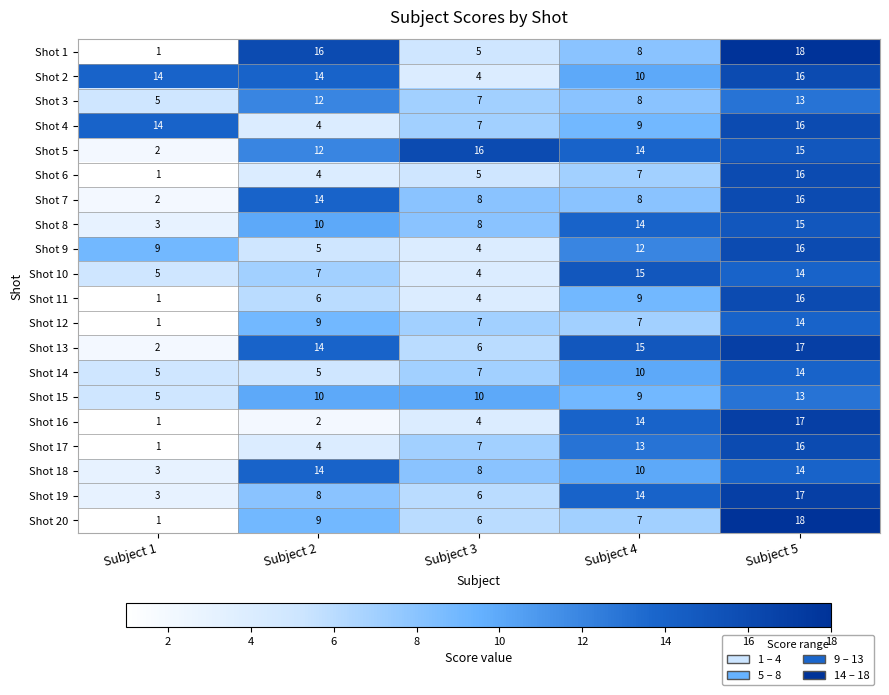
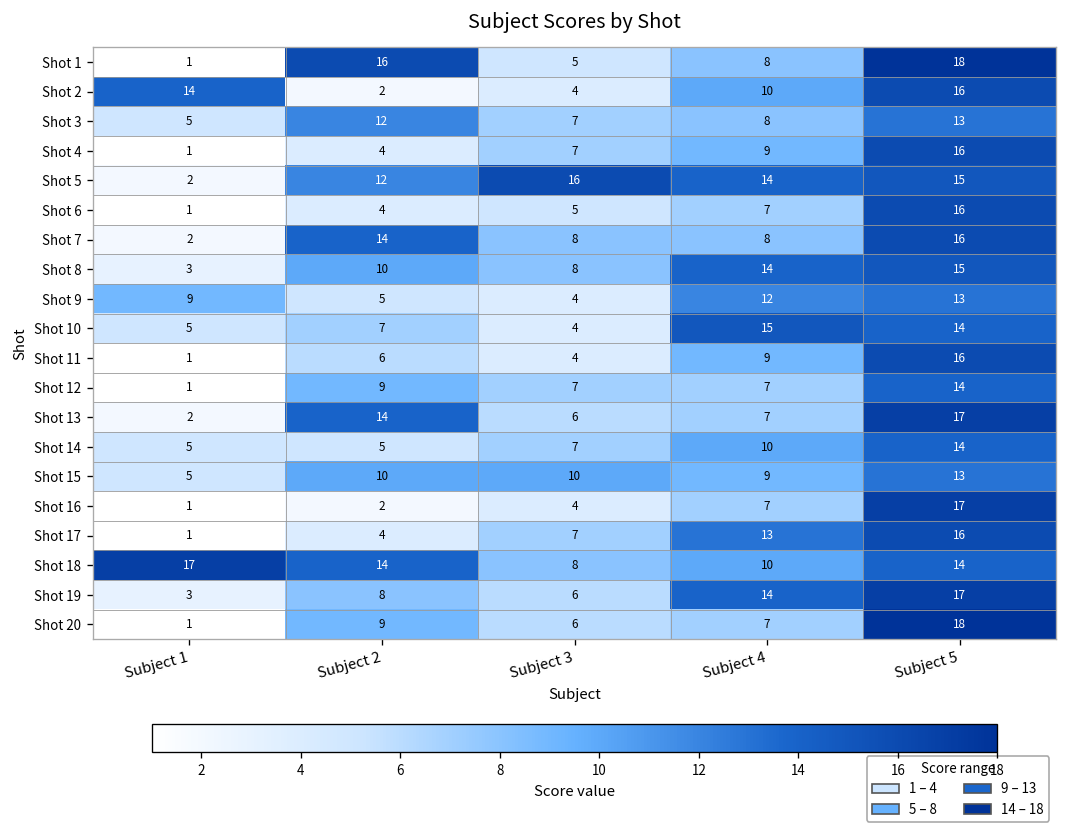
  {
    "Shot 1": {
      "Subject 1": 1,
      "Subject 2": 16,
      "Subject 3": 5,
      "Subject 4": 8,
      "Subject 5": 18
    },
    "Shot 2": {
      "Subject 1": 14,
-     "Subject 2": 14,
+     "Subject 2": 2,
      "Subject 3": 4,
      "Subject 4": 10,
      "Subject 5": 16
    },
    "Shot 3": {
      "Subject 1": 5,
      "Subject 2": 12,
      "Subject 3": 7,
      "Subject 4": 8,
      "Subject 5": 13
    },
    "Shot 4": {
-     "Subject 1": 14,
+     "Subject 1": 1,
      "Subject 2": 4,
      "Subject 3": 7,
      "Subject 4": 9,
      "Subject 5": 16
    },
    "Shot 5": {
      "Subject 1": 2,
      "Subject 2": 12,
      "Subject 3": 16,
      "Subject 4": 14,
      "Subject 5": 15
    },
    "Shot 6": {
      "Subject 1": 1,
      "Subject 2": 4,
      "Subject 3": 5,
      "Subject 4": 7,
      "Subject 5": 16
    },
    "Shot 7": {
      "Subject 1": 2,
      "Subject 2": 14,
      "Subject 3": 8,
      "Subject 4": 8,
      "Subject 5": 16
    },
    "Shot 8": {
      "Subject 1": 3,
      "Subject 2": 10,
      "Subject 3": 8,
      "Subject 4": 14,
      "Subject 5": 15
    },
    "Shot 9": {
      "Subject 1": 9,
      "Subject 2": 5,
      "Subject 3": 4,
      "Subject 4": 12,
-     "Subject 5": 16
+     "Subject 5": 13
    },
    "Shot 10": {
      "Subject 1": 5,
      "Subject 2": 7,
      "Subject 3": 4,
      "Subject 4": 15,
      "Subject 5": 14
    },
    "Shot 11": {
      "Subject 1": 1,
      "Subject 2": 6,
      "Subject 3": 4,
      "Subject 4": 9,
      "Subject 5": 16
    },
    "Shot 12": {
      "Subject 1": 1,
      "Subject 2": 9,
      "Subject 3": 7,
      "Subject 4": 7,
      "Subject 5": 14
    },
    "Shot 13": {
      "Subject 1": 2,
      "Subject 2": 14,
      "Subject 3": 6,
-     "Subject 4": 15,
+     "Subject 4": 7,
      "Subject 5": 17
    },
    "Shot 14": {
      "Subject 1": 5,
      "Subject 2": 5,
      "Subject 3": 7,
      "Subject 4": 10,
      "Subject 5": 14
    },
    "Shot 15": {
      "Subject 1": 5,
      "Subject 2": 10,
      "Subject 3": 10,
      "Subject 4": 9,
      "Subject 5": 13
    },
    "Shot 16": {
      "Subject 1": 1,
      "Subject 2": 2,
      "Subject 3": 4,
-     "Subject 4": 14,
+     "Subject 4": 7,
      "Subject 5": 17
    },
    "Shot 17": {
      "Subject 1": 1,
      "Subject 2": 4,
      "Subject 3": 7,
      "Subject 4": 13,
      "Subject 5": 16
    },
    "Shot 18": {
-     "Subject 1": 3,
+     "Subject 1": 17,
      "Subject 2": 14,
      "Subject 3": 8,
      "Subject 4": 10,
      "Subject 5": 14
    },
    "Shot 19": {
      "Subject 1": 3,
      "Subject 2": 8,
      "Subject 3": 6,
      "Subject 4": 14,
      "Subject 5": 17
    },
    "Shot 20": {
      "Subject 1": 1,
      "Subject 2": 9,
      "Subject 3": 6,
      "Subject 4": 7,
      "Subject 5": 18
    }
  }
